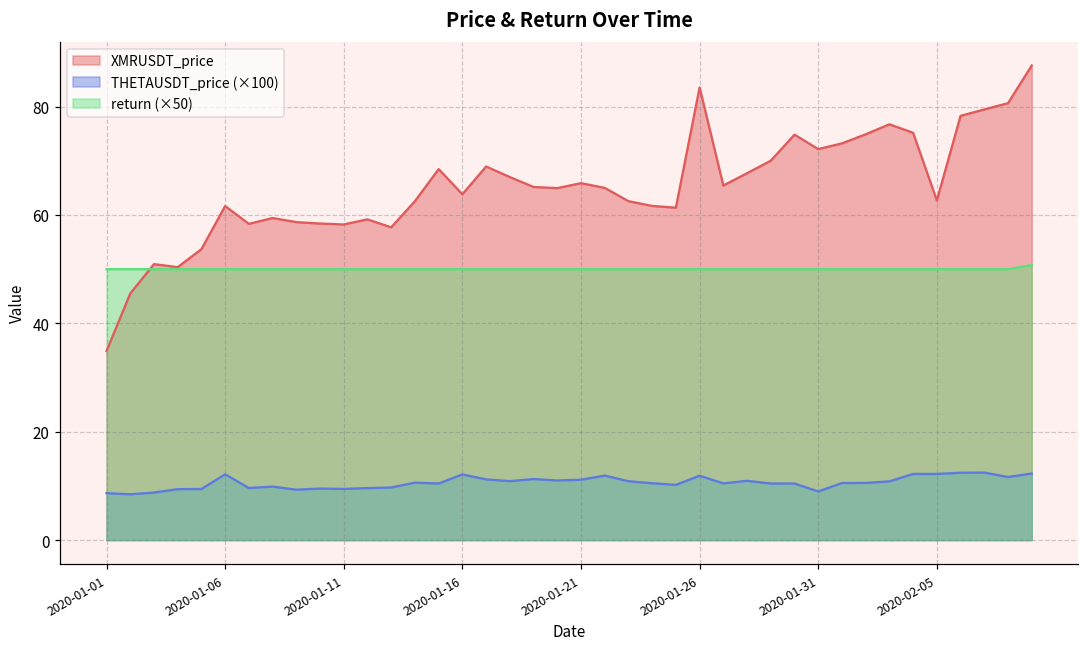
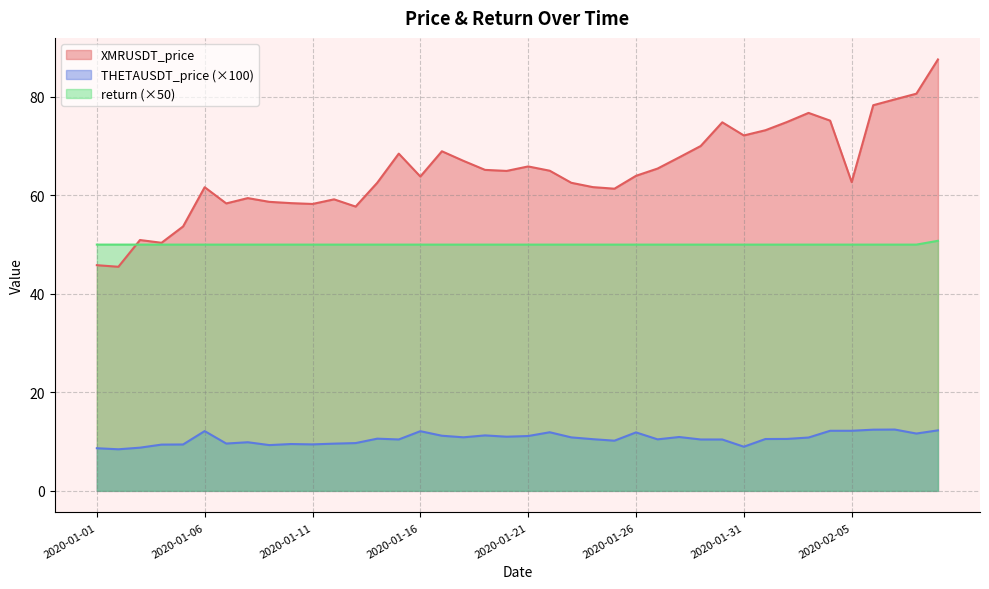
  {
    "XMRUSDT_price": {
-     "2020-01-01": 35,
+     "2020-01-01": 46,
      "2020-01-06": 62,
      "2020-01-11": 58,
      "2020-01-16": 64,
      "2020-01-21": 66,
-     "2020-01-26": 84,
+     "2020-01-26": 64,
      "2020-01-31": 72,
      "2020-02-05": 63
    },
    "THETAUSDT_price (×100)": {
      "2020-01-01": 9,
      "2020-01-06": 12,
      "2020-01-11": 9,
      "2020-01-16": 12,
      "2020-01-21": 11,
      "2020-01-26": 12,
      "2020-01-31": 9,
      "2020-02-05": 12
    },
    "return (×50)": {
      "2020-01-01": 50,
      "2020-01-06": 50,
      "2020-01-11": 50,
      "2020-01-16": 50,
      "2020-01-21": 50,
      "2020-01-26": 50,
      "2020-01-31": 50,
      "2020-02-05": 50
    }
  }
